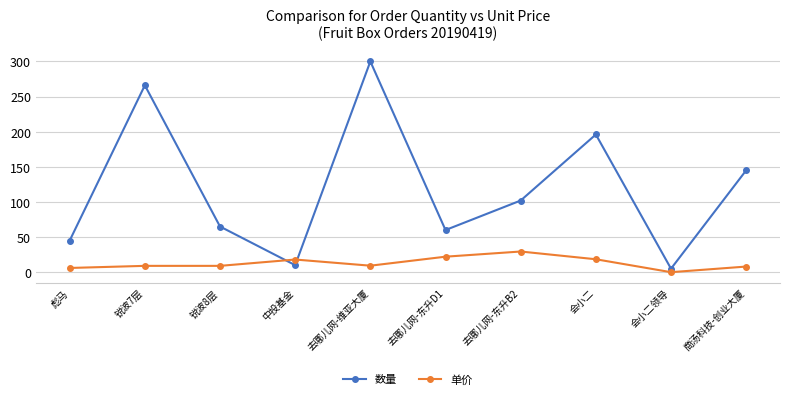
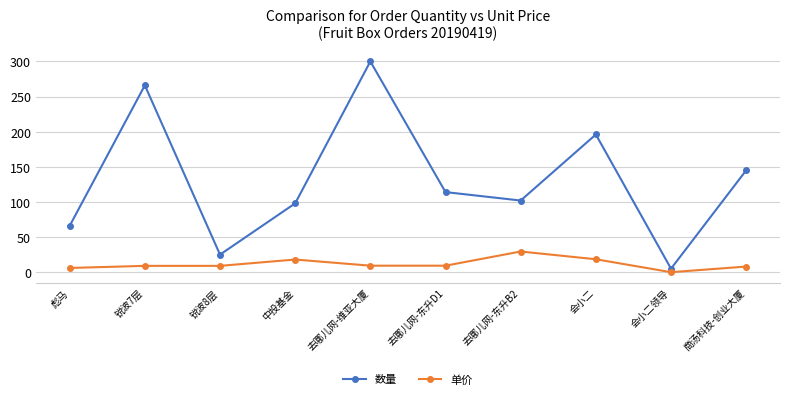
  {
    "数量": {
-     "彪马": 50,
+     "彪马": 70,
      "锐波7层": 270,
-     "锐波8层": 70,
-     "中投基金": 10,
+     "锐波8层": 30,
+     "中投基金": 100,
      "去哪儿网-维亚大厦": 300,
-     "去哪儿网-东升D1": 60,
+     "去哪儿网-东升D1": 110,
      "去哪儿网-东升B2": 100,
      "会小二": 200,
      "会小二领导": 10,
      "商汤科技-创业大厦": 150
    },
    "单价": {
      "彪马": 10,
      "锐波7层": 10,
      "锐波8层": 10,
      "中投基金": 20,
      "去哪儿网-维亚大厦": 10,
-     "去哪儿网-东升D1": 20,
+     "去哪儿网-东升D1": 10,
      "去哪儿网-东升B2": 30,
      "会小二": 20,
      "会小二领导": 0,
      "商汤科技-创业大厦": 10
    }
  }
